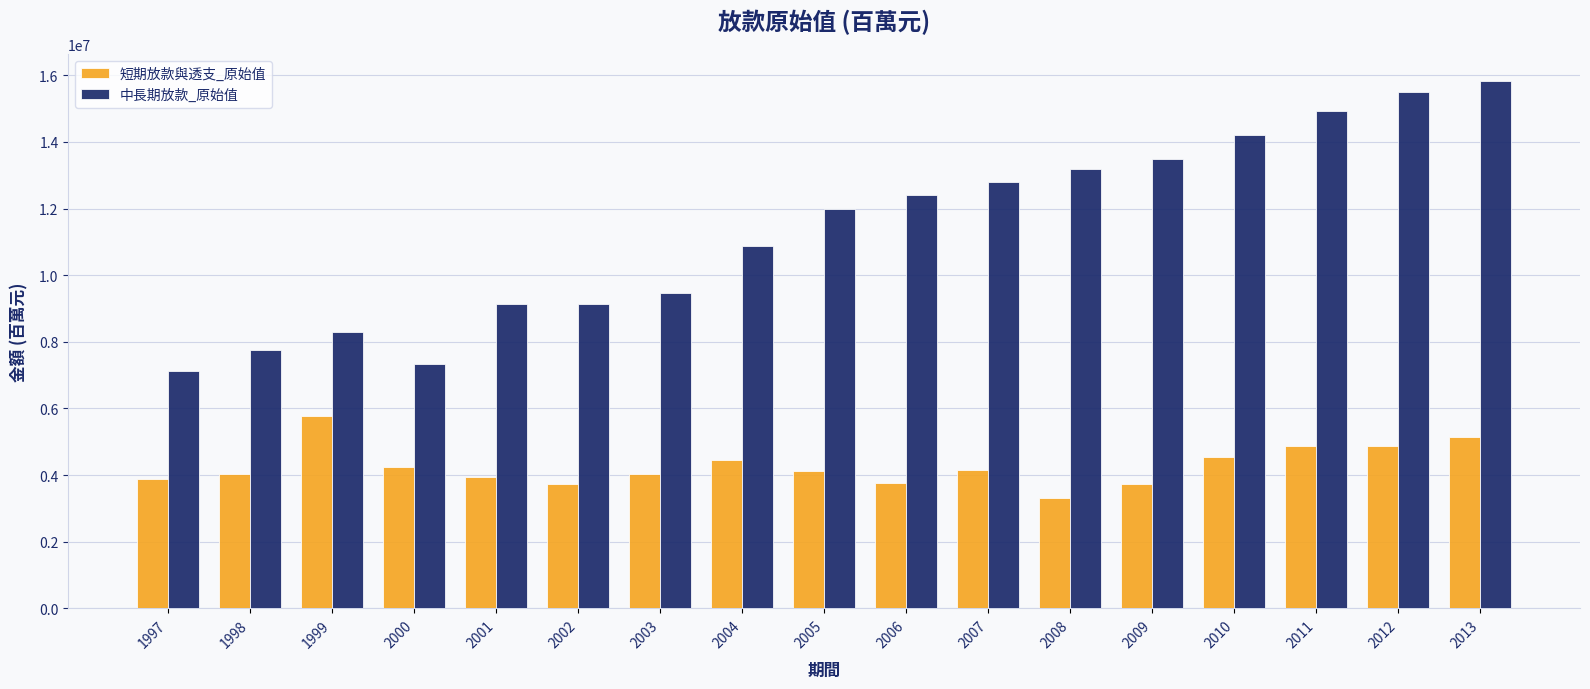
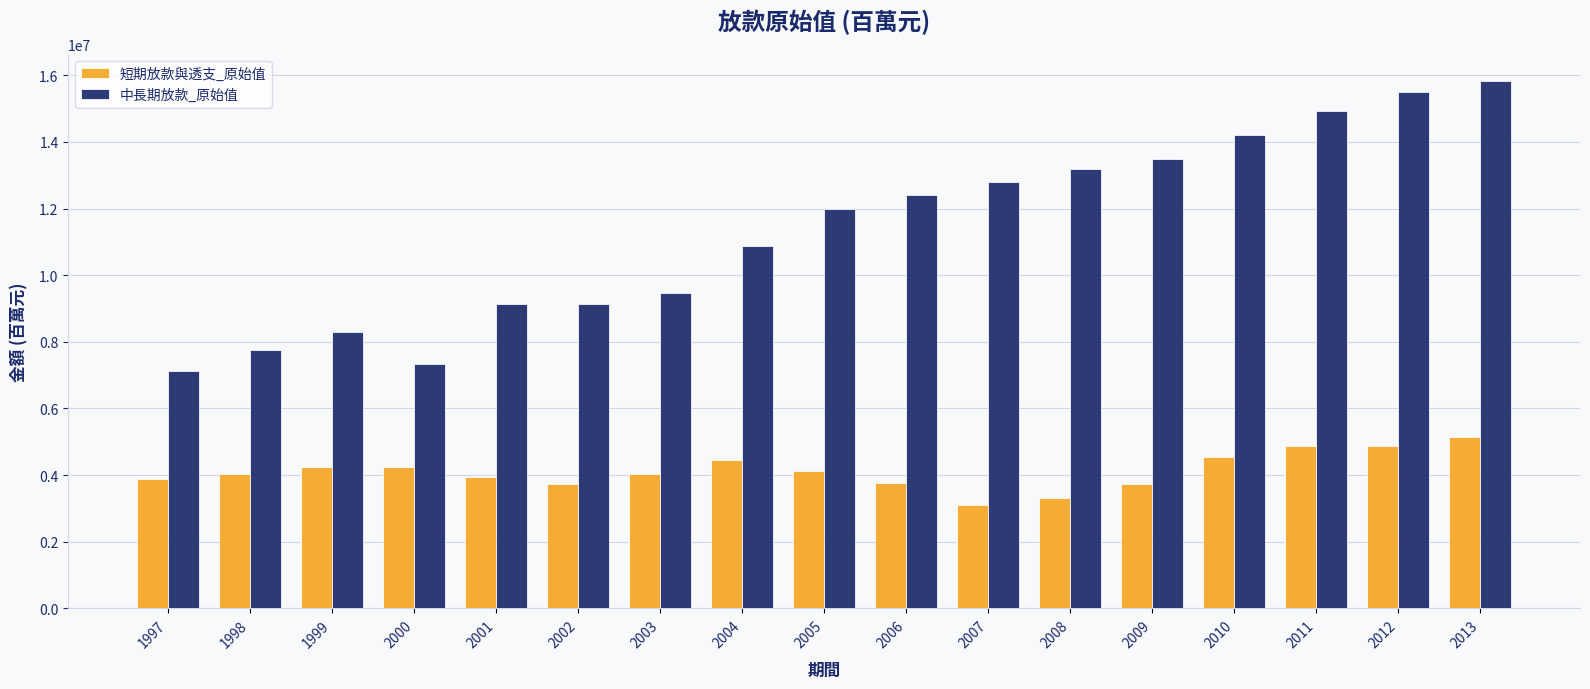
  {
    "短期放款與透支_原始值": {
      "1997": 3900000,
      "1998": 4000000,
-     "1999": 5800000,
+     "1999": 4200000,
      "2000": 4200000,
      "2001": 4000000,
      "2002": 3700000,
      "2003": 4000000,
      "2004": 4500000,
      "2005": 4100000,
      "2006": 3700000,
-     "2007": 4100000,
+     "2007": 3100000,
      "2008": 3300000,
      "2009": 3700000,
      "2010": 4500000,
      "2011": 4900000,
      "2012": 4900000,
      "2013": 5100000
    },
    "中長期放款_原始值": {
      "1997": 7100000,
      "1998": 7800000,
      "1999": 8300000,
      "2000": 7300000,
      "2001": 9100000,
      "2002": 9100000,
      "2003": 9500000,
      "2004": 10900000,
      "2005": 12000000,
      "2006": 12400000,
      "2007": 12800000,
      "2008": 13200000,
      "2009": 13500000,
      "2010": 14200000,
      "2011": 14900000,
      "2012": 15500000,
      "2013": 15800000
    }
  }
